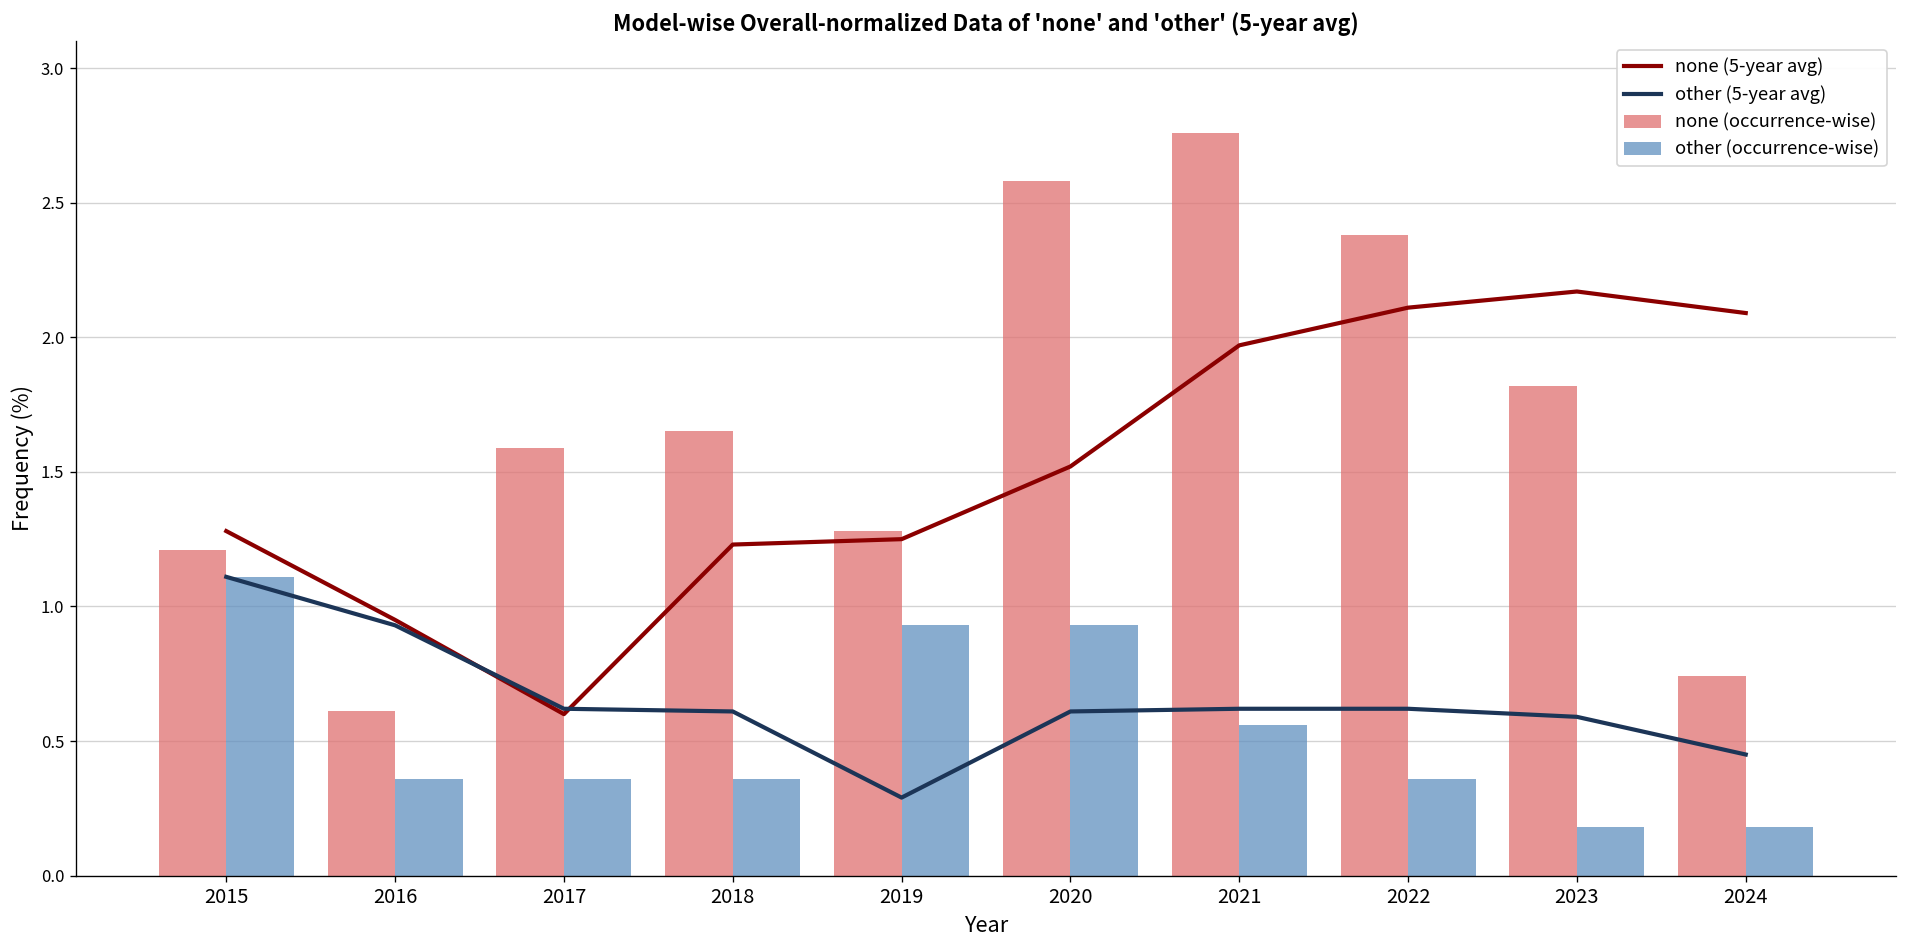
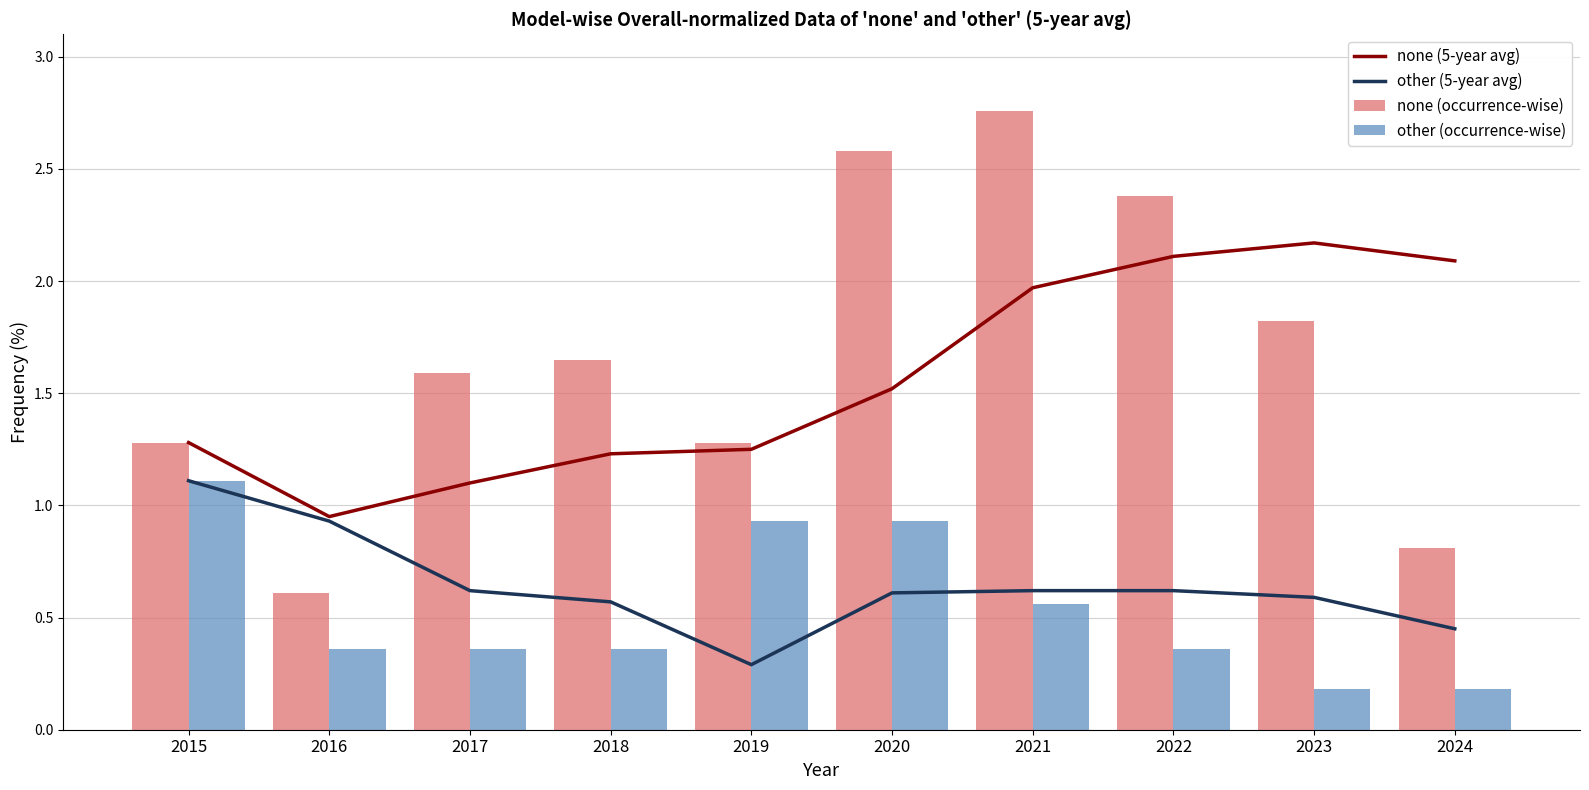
  {
    "none (occurrence-wise)": {
-     "2015": 1.21,
+     "2015": 1.28,
      "2016": 0.61,
      "2017": 1.59,
      "2018": 1.65,
      "2019": 1.28,
      "2020": 2.58,
      "2021": 2.76,
      "2022": 2.38,
      "2023": 1.82,
-     "2024": 0.74
+     "2024": 0.81
    },
    "none (5-year avg)": {
      "2015": 1.28,
      "2016": 0.95,
-     "2017": 0.6,
+     "2017": 1.1,
      "2018": 1.23,
      "2019": 1.25,
      "2020": 1.52,
      "2021": 1.97,
      "2022": 2.1,
      "2023": 2.17,
      "2024": 2.1
    },
    "other (5-year avg)": {
      "2015": 1.11,
      "2016": 0.93,
      "2017": 0.62,
-     "2018": 0.61,
+     "2018": 0.57,
      "2019": 0.29,
      "2020": 0.61,
      "2021": 0.62,
      "2022": 0.62,
      "2023": 0.59,
      "2024": 0.45
    },
    "other (occurrence-wise)": {
      "2015": 1.11,
      "2016": 0.36,
      "2017": 0.36,
      "2018": 0.36,
      "2019": 0.93,
      "2020": 0.93,
      "2021": 0.56,
      "2022": 0.36,
      "2023": 0.18,
      "2024": 0.18
    }
  }
